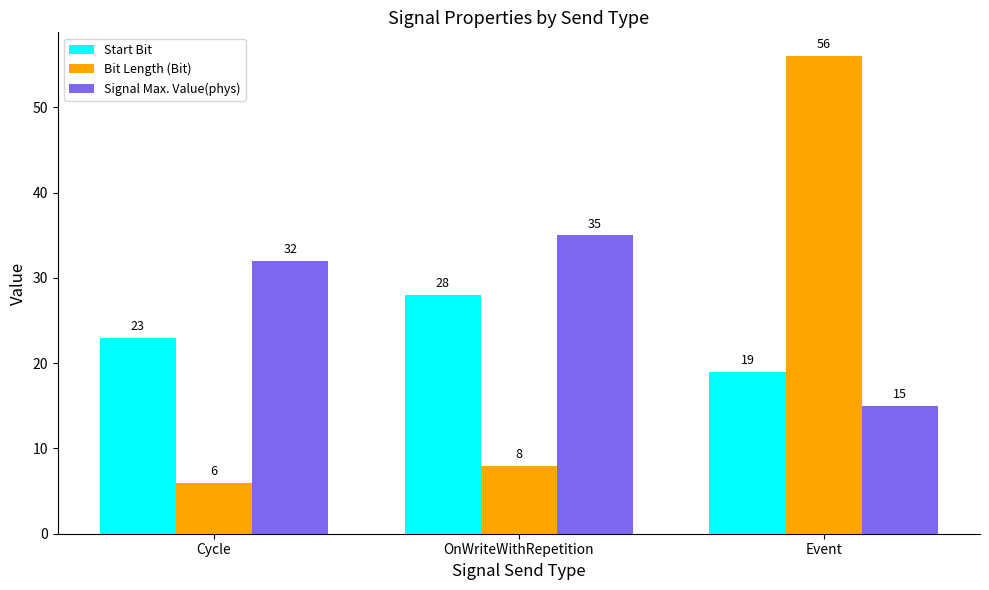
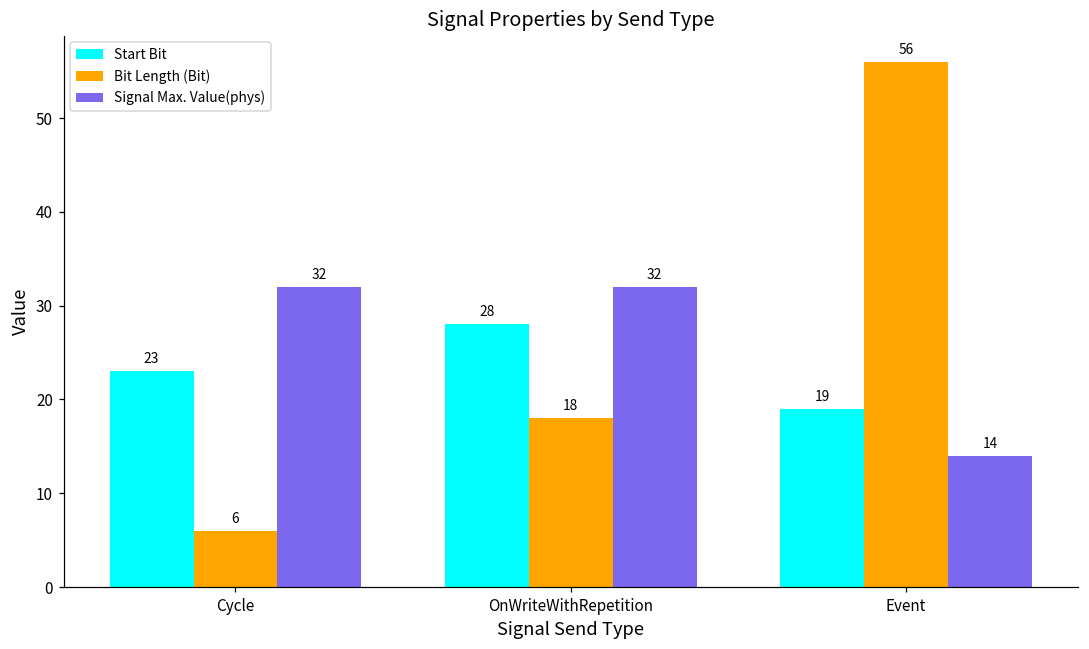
  {
    "Start Bit": {
      "Cycle": 23,
      "OnWriteWithRepetition": 28,
      "Event": 19
    },
    "Bit Length (Bit)": {
      "Cycle": 6,
-     "OnWriteWithRepetition": 8,
+     "OnWriteWithRepetition": 18,
      "Event": 56
    },
    "Signal Max. Value(phys)": {
      "Cycle": 32,
-     "OnWriteWithRepetition": 35,
-     "Event": 15
+     "OnWriteWithRepetition": 32,
+     "Event": 14
    }
  }
